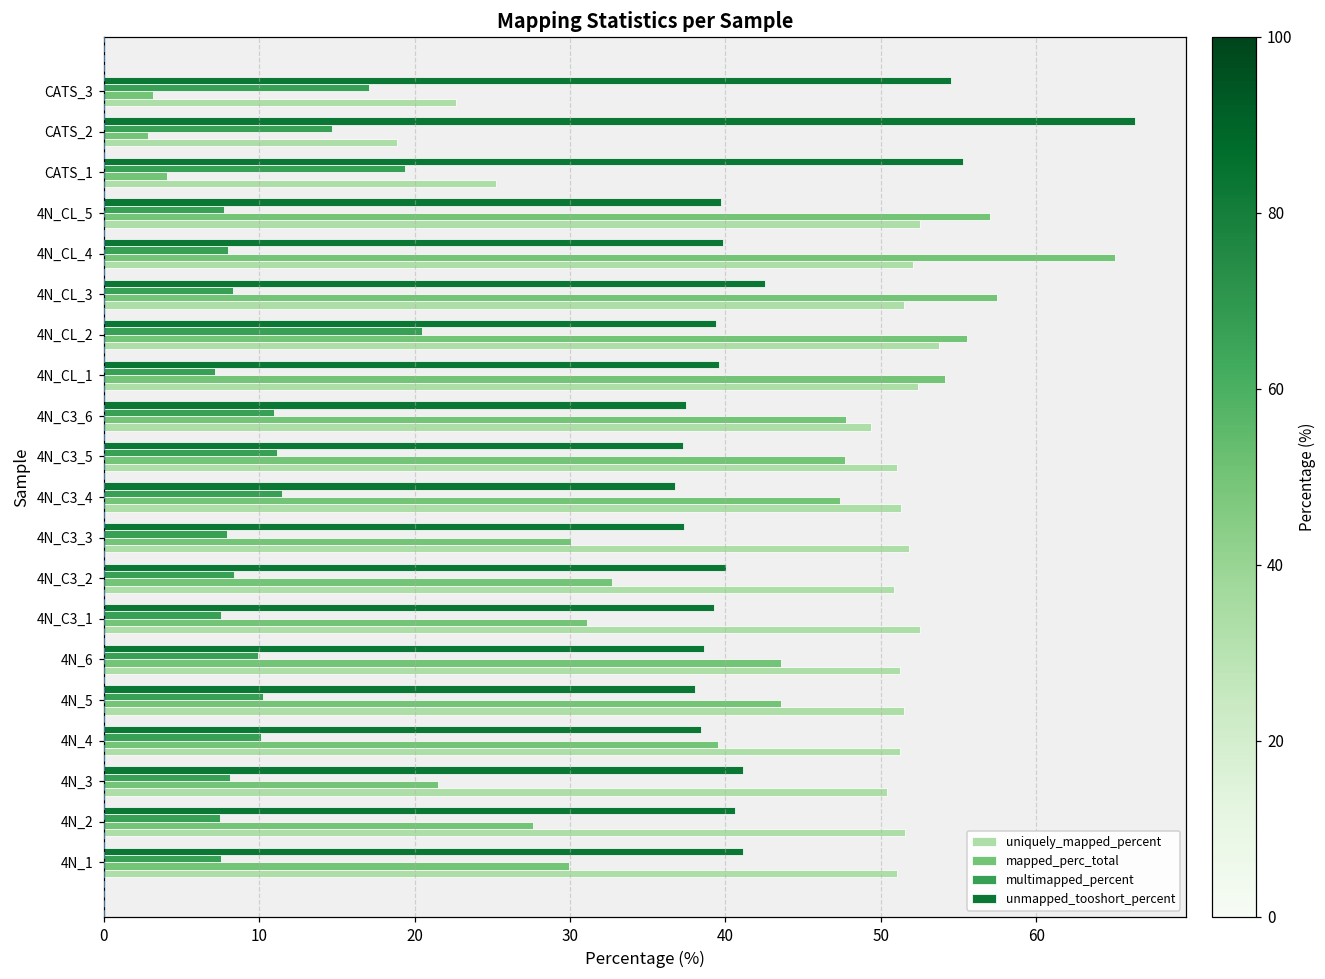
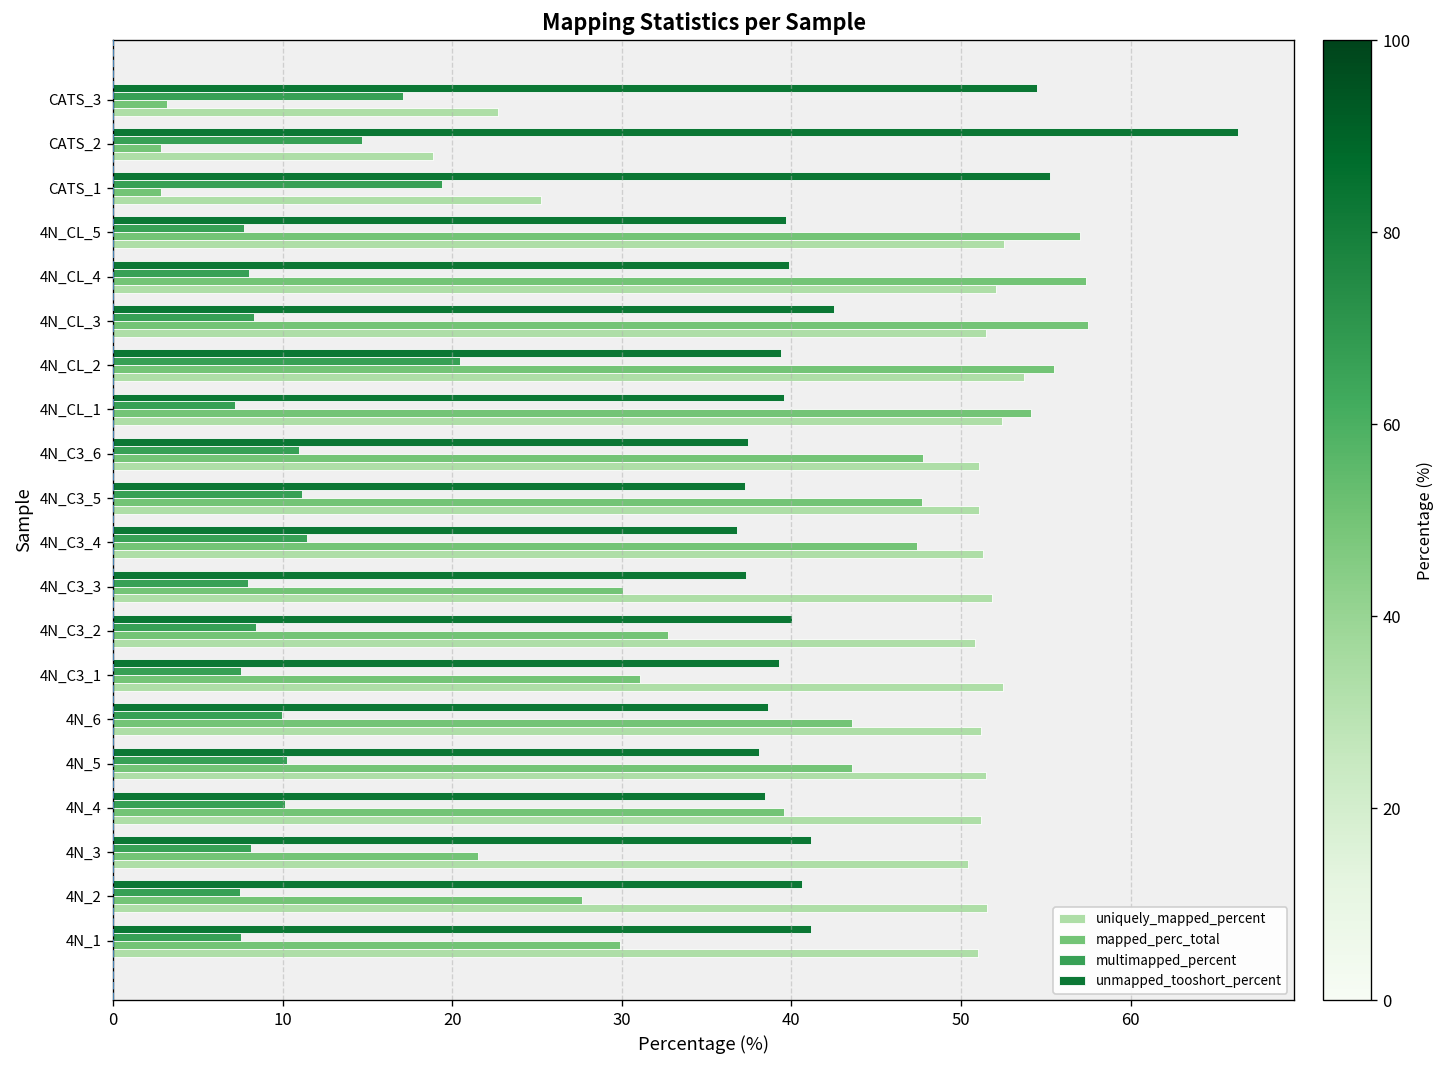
  {
    "uniquely_mapped_percent": {
      "CATS_3": 22.7,
      "CATS_2": 18.9,
      "CATS_1": 25.3,
      "4N_CL_5": 52.5,
      "4N_CL_4": 52.1,
      "4N_CL_3": 51.5,
      "4N_CL_2": 53.7,
      "4N_CL_1": 52.4,
-     "4N_C3_6": 49.4,
+     "4N_C3_6": 51.1,
      "4N_C3_5": 51.0,
      "4N_C3_4": 51.3,
      "4N_C3_3": 51.8,
      "4N_C3_2": 50.8,
      "4N_C3_1": 52.5,
      "4N_6": 51.2,
      "4N_5": 51.5,
      "4N_4": 51.2,
      "4N_3": 50.4,
      "4N_2": 51.6,
      "4N_1": 51.0
    },
    "mapped_perc_total": {
      "CATS_3": 3.2,
      "CATS_2": 2.8,
-     "CATS_1": 4.1,
+     "CATS_1": 2.8,
      "4N_CL_5": 57.0,
-     "4N_CL_4": 65.1,
+     "4N_CL_4": 57.4,
      "4N_CL_3": 57.5,
      "4N_CL_2": 55.5,
      "4N_CL_1": 54.1,
      "4N_C3_6": 47.8,
      "4N_C3_5": 47.7,
      "4N_C3_4": 47.4,
      "4N_C3_3": 30.0,
      "4N_C3_2": 32.7,
      "4N_C3_1": 31.1,
      "4N_6": 43.6,
      "4N_5": 43.6,
      "4N_4": 39.5,
      "4N_3": 21.5,
      "4N_2": 27.6,
      "4N_1": 29.9
    },
    "multimapped_percent": {
      "CATS_3": 17.1,
      "CATS_2": 14.7,
      "CATS_1": 19.4,
      "4N_CL_5": 7.7,
      "4N_CL_4": 8.0,
      "4N_CL_3": 8.3,
      "4N_CL_2": 20.5,
      "4N_CL_1": 7.2,
      "4N_C3_6": 11.0,
      "4N_C3_5": 11.1,
      "4N_C3_4": 11.5,
      "4N_C3_3": 8.0,
      "4N_C3_2": 8.4,
      "4N_C3_1": 7.5,
      "4N_6": 9.9,
      "4N_5": 10.3,
      "4N_4": 10.1,
      "4N_3": 8.2,
      "4N_2": 7.5,
      "4N_1": 7.5
    },
    "unmapped_tooshort_percent": {
      "CATS_3": 54.5,
      "CATS_2": 66.3,
      "CATS_1": 55.3,
      "4N_CL_5": 39.7,
      "4N_CL_4": 39.9,
      "4N_CL_3": 42.5,
      "4N_CL_2": 39.4,
      "4N_CL_1": 39.6,
      "4N_C3_6": 37.4,
      "4N_C3_5": 37.3,
      "4N_C3_4": 36.8,
      "4N_C3_3": 37.3,
      "4N_C3_2": 40.0,
      "4N_C3_1": 39.3,
      "4N_6": 38.6,
      "4N_5": 38.1,
      "4N_4": 38.4,
      "4N_3": 41.2,
      "4N_2": 40.6,
      "4N_1": 41.2
    }
  }
